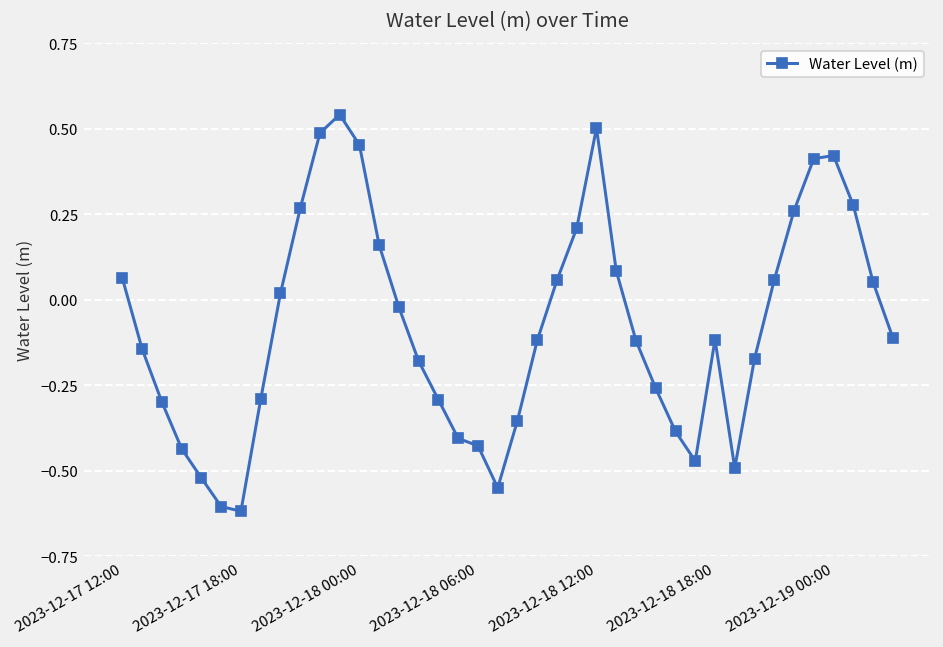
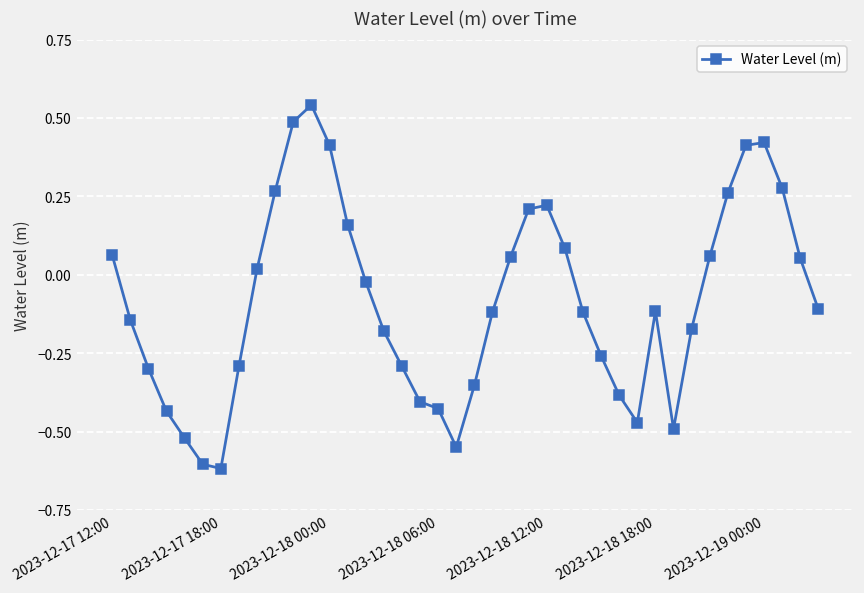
  {
    "2023-12-17 12:00": 0.06,
    "2023-12-17 18:00": -0.62,
-   "2023-12-18 00:00": 0.45,
+   "2023-12-18 00:00": 0.41,
    "2023-12-18 06:00": -0.43,
-   "2023-12-18 12:00": 0.50,
+   "2023-12-18 12:00": 0.22,
    "2023-12-18 18:00": -0.12,
    "2023-12-19 00:00": 0.42
  }
